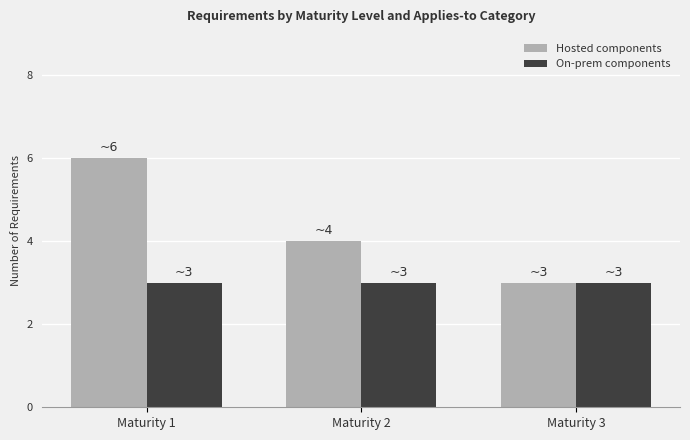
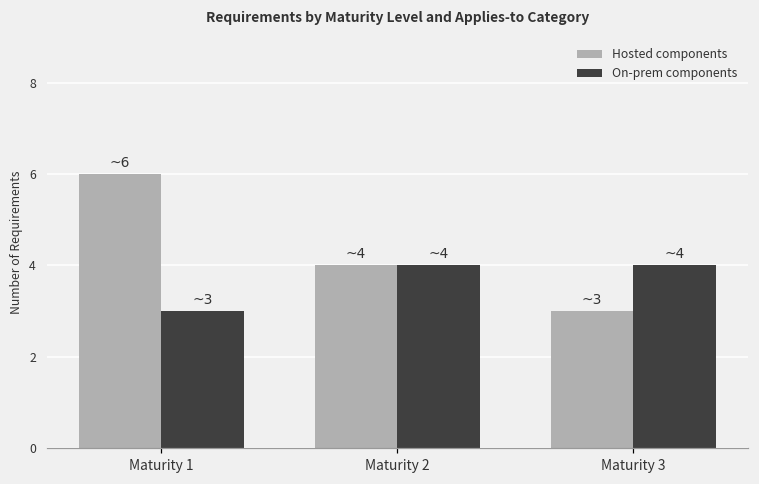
  {
    "Hosted components": {
      "Maturity 1": 6,
      "Maturity 2": 4,
      "Maturity 3": 3
    },
    "On-prem components": {
      "Maturity 1": 3,
-     "Maturity 2": 3,
-     "Maturity 3": 3
+     "Maturity 2": 4,
+     "Maturity 3": 4
    }
  }
